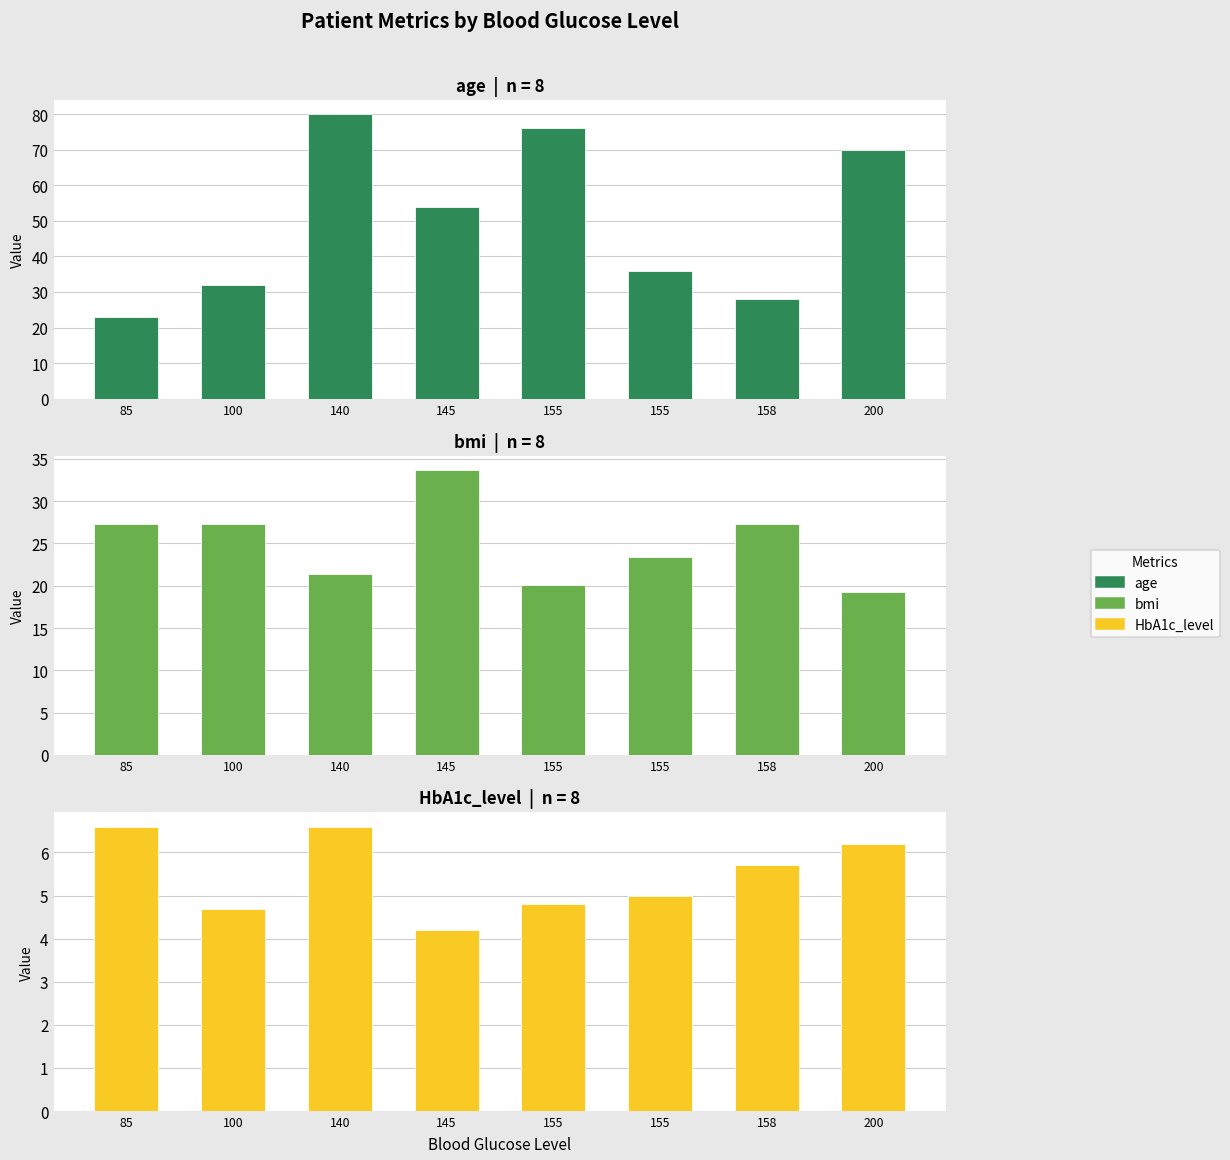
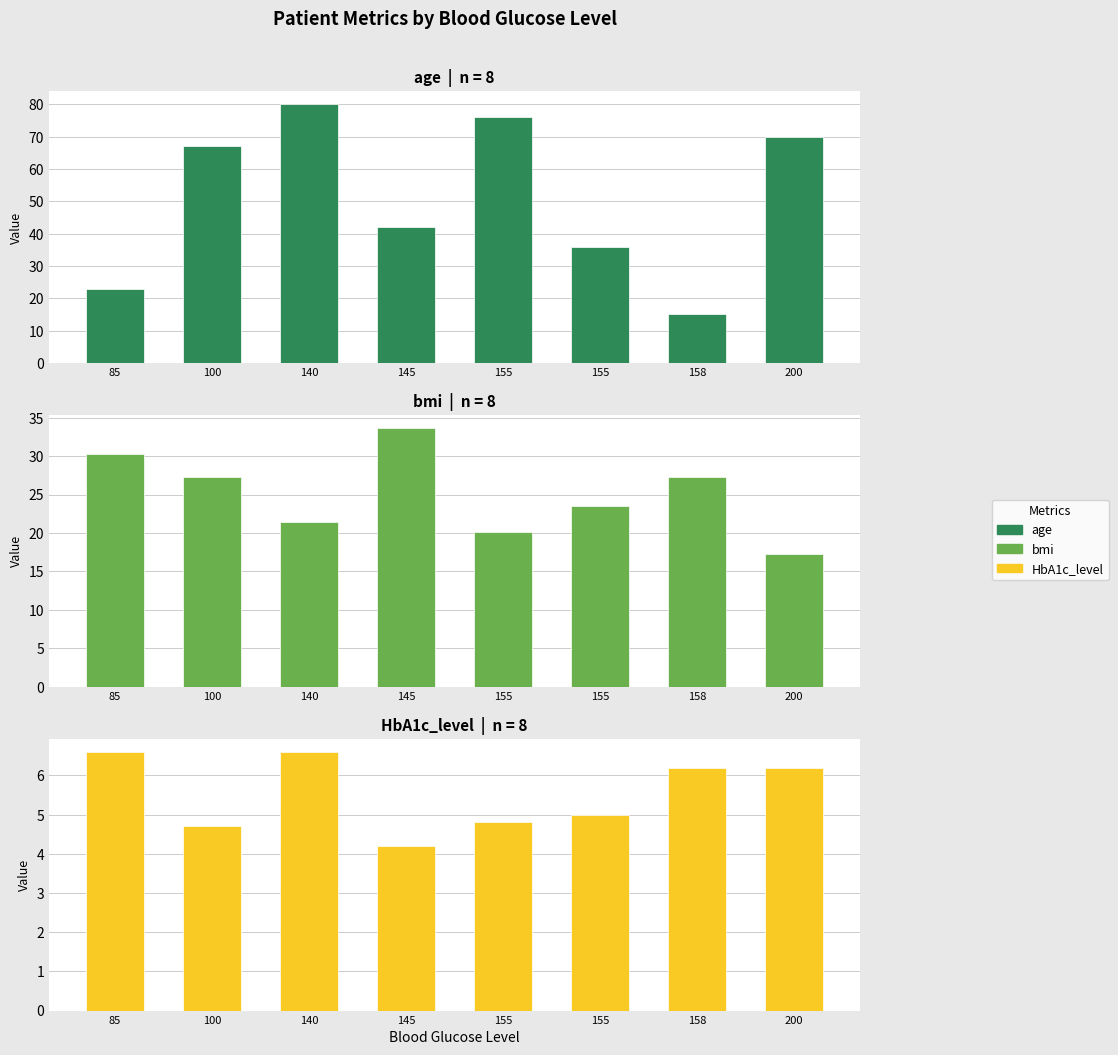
  {
    "age | n = 8": {
      "85": 23,
-     "100": 32,
+     "100": 67,
      "140": 80,
-     "145": 54,
-     "158": 28,
+     "145": 42,
+     "158": 15,
      "200": 70
    },
    "bmi | n = 8": {
-     "85": 27,
+     "85": 30,
      "100": 27,
      "140": 21,
      "145": 34,
      "158": 27,
-     "200": 19
+     "200": 17
    },
    "HbA1c_level | n = 8": {
      "85": 6.6,
      "100": 4.7,
      "140": 6.6,
      "145": 4.2,
-     "158": 5.7,
+     "158": 6.2,
      "200": 6.2
    }
  }
